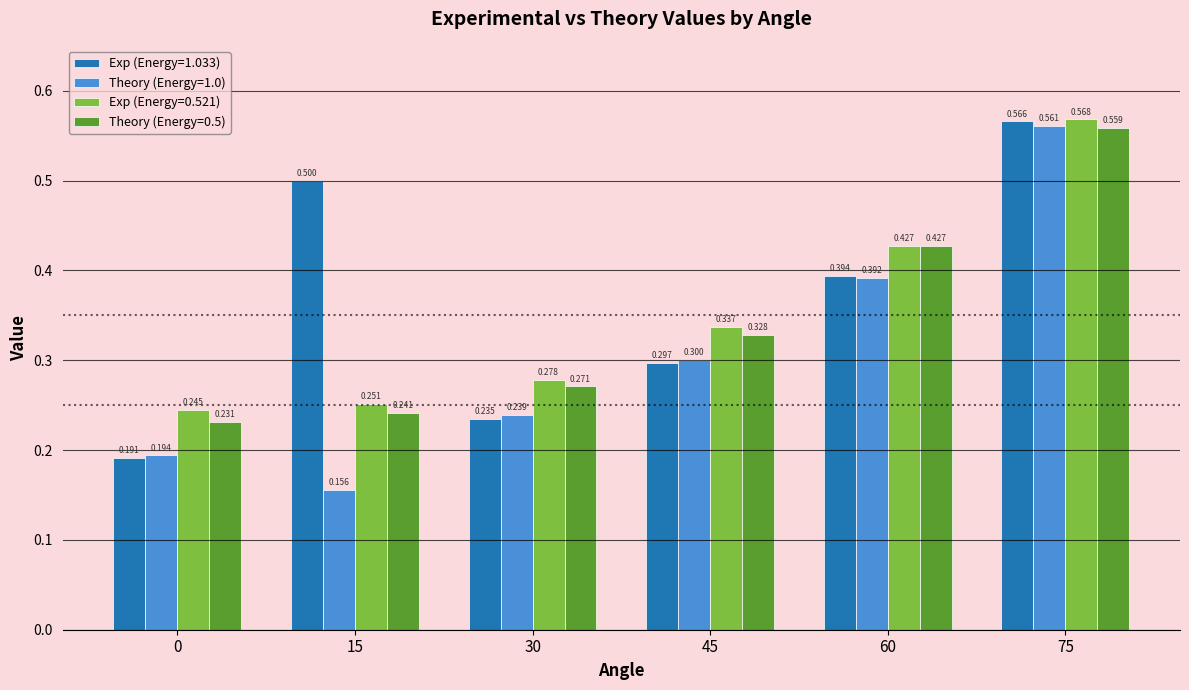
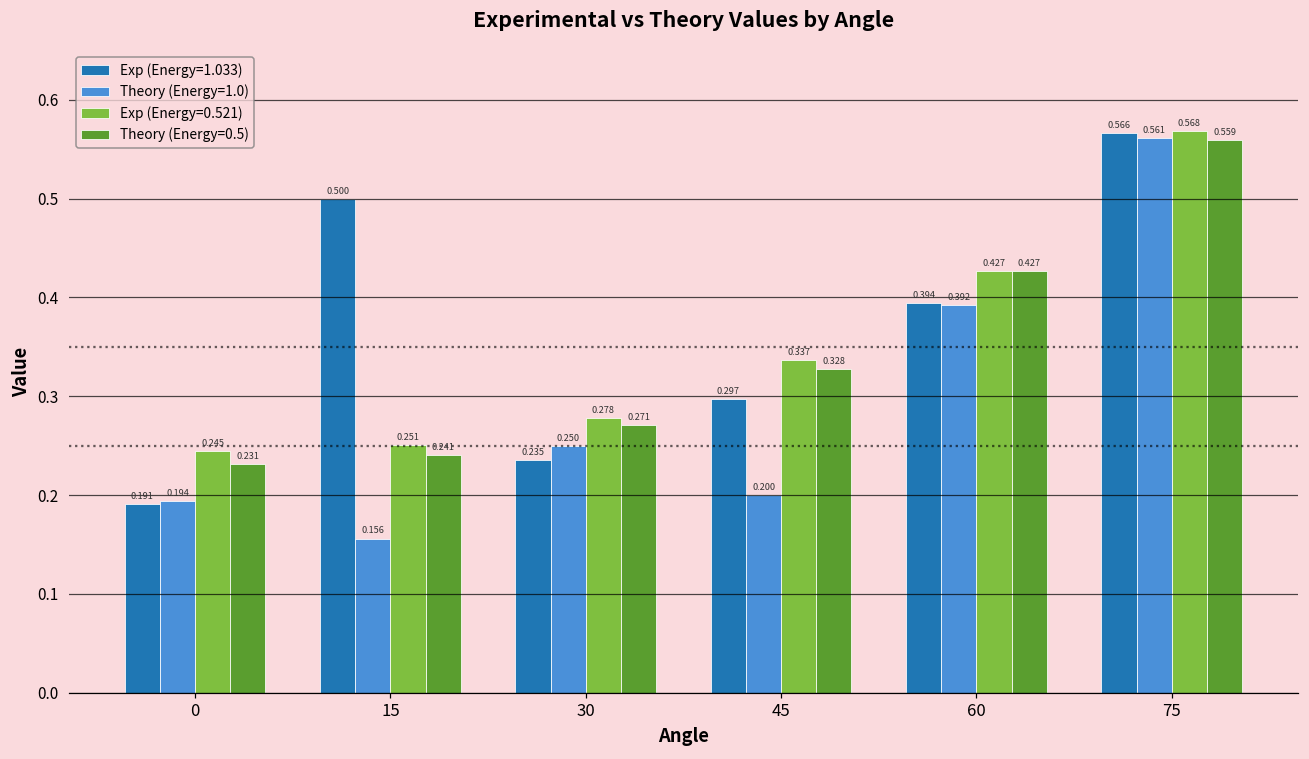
  {
    "Exp (Energy=1.033)": {
      "0": 0.191,
      "15": 0.500,
      "30": 0.235,
      "45": 0.297,
      "60": 0.394,
      "75": 0.566
    },
    "Theory (Energy=1.0)": {
      "0": 0.194,
      "15": 0.156,
-     "30": 0.239,
-     "45": 0.300,
+     "30": 0.250,
+     "45": 0.200,
      "60": 0.392,
      "75": 0.561
    }
  }
